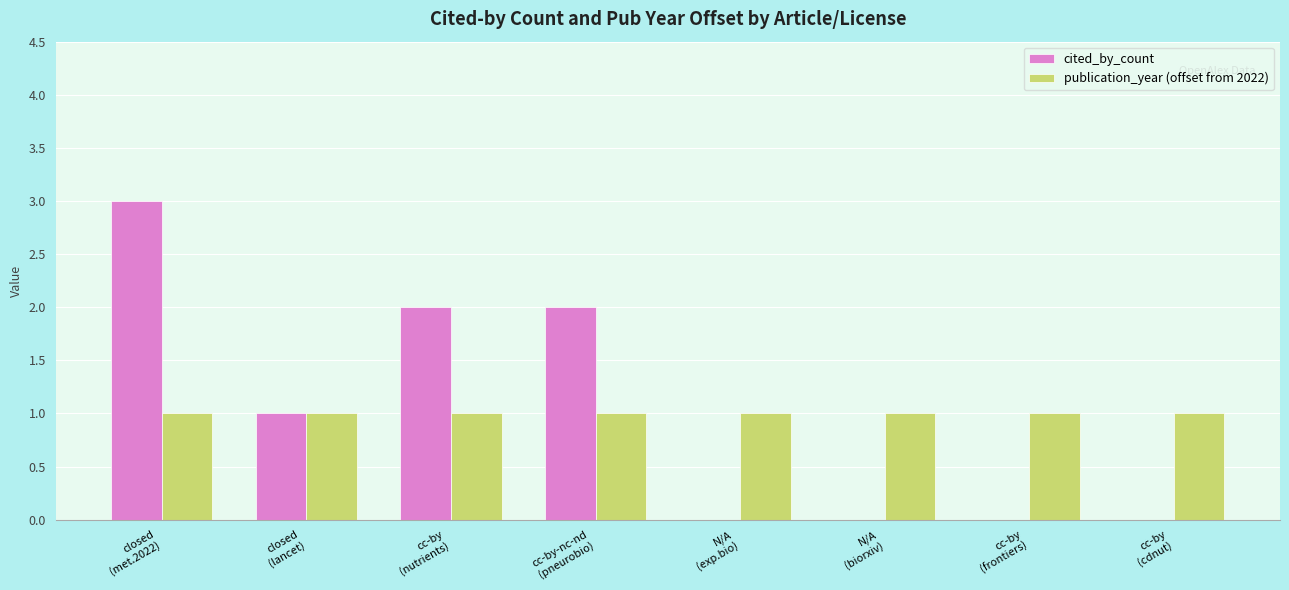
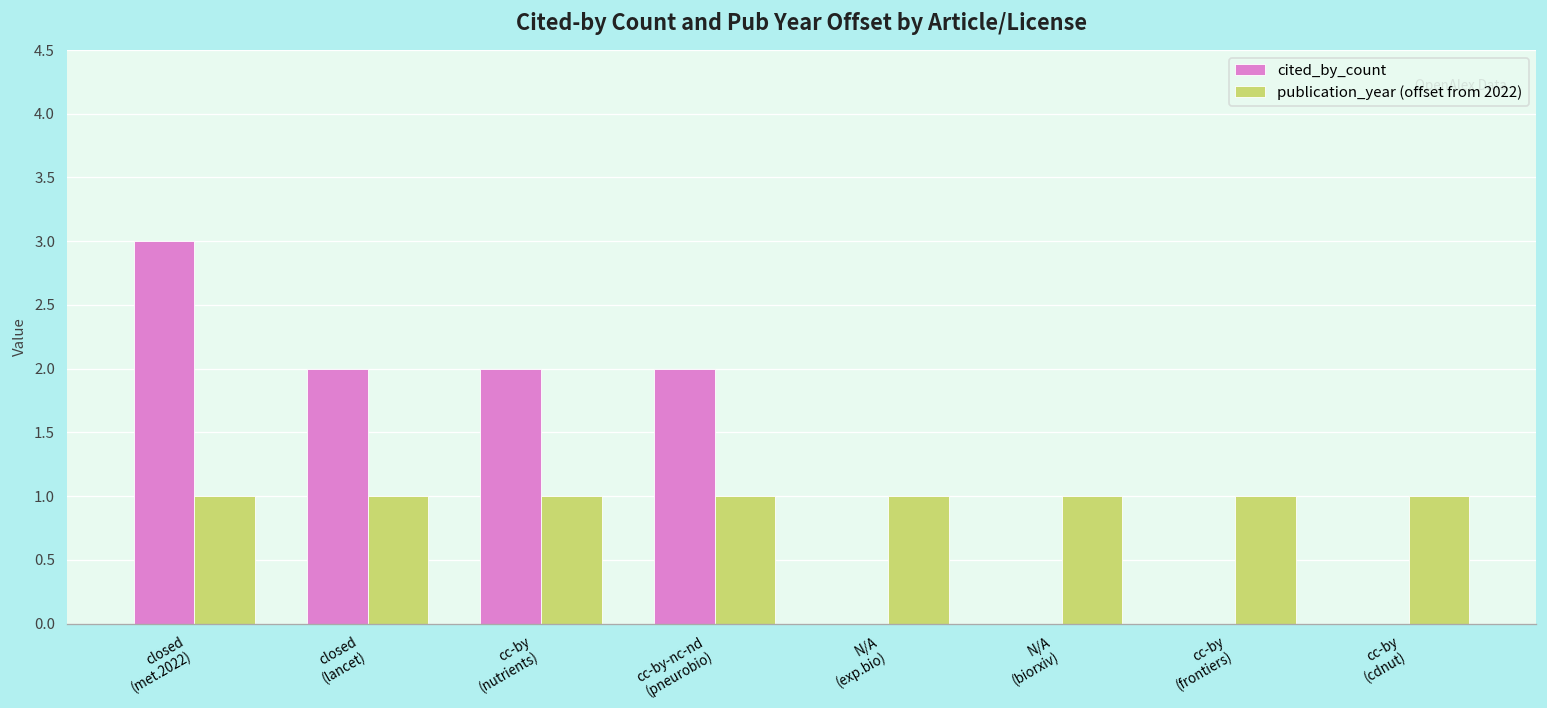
  {
    "cited_by_count": {
      "closed (met.2022)": 3,
-     "closed (lancet)": 1,
+     "closed (lancet)": 2,
      "cc-by (nutrients)": 2,
      "cc-by-nc-nd (pneurobio)": 2,
      "N/A (exp.bio)": 0,
      "N/A (biorxiv)": 0,
      "cc-by (frontiers)": 0,
      "cc-by (cdnut)": 0
    },
    "publication_year (offset from 2022)": {
      "closed (met.2022)": 1,
      "closed (lancet)": 1,
      "cc-by (nutrients)": 1,
      "cc-by-nc-nd (pneurobio)": 1,
      "N/A (exp.bio)": 1,
      "N/A (biorxiv)": 1,
      "cc-by (frontiers)": 1,
      "cc-by (cdnut)": 1
    }
  }
